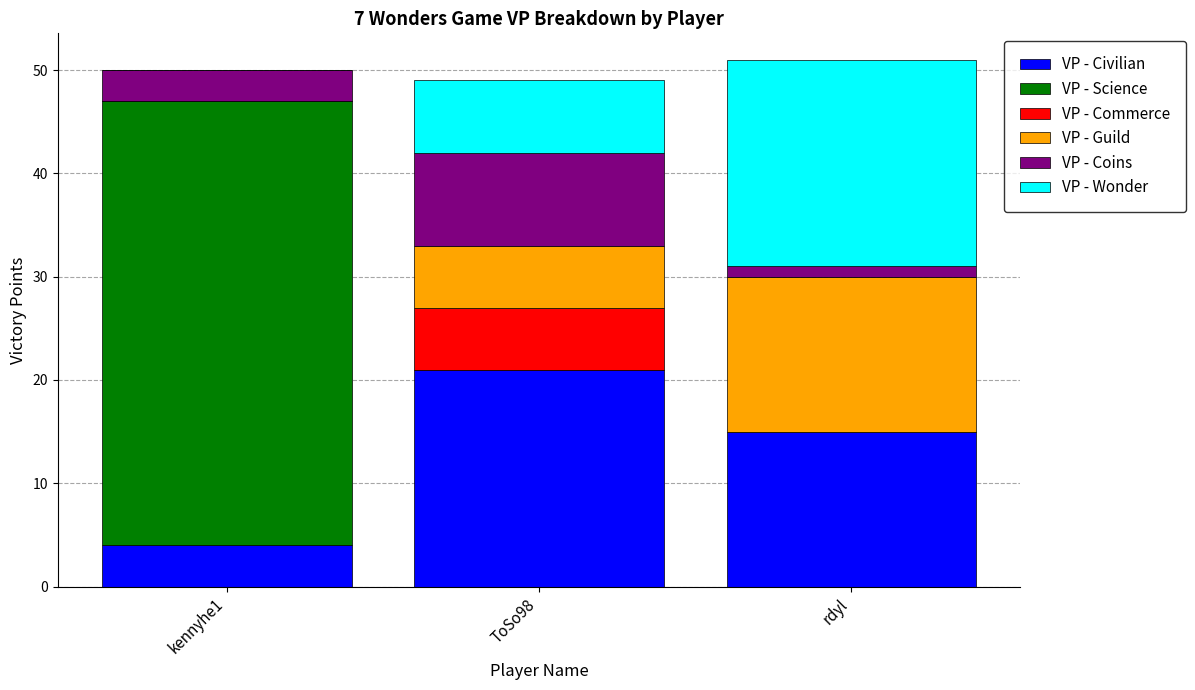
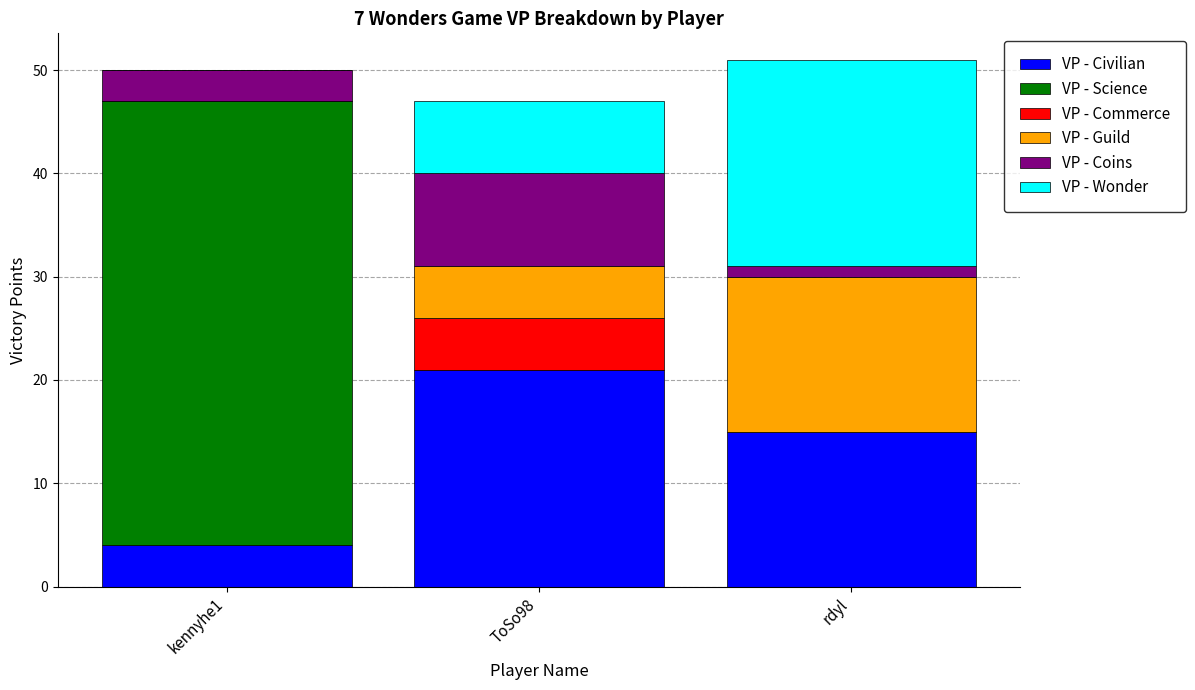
  {
    "VP - Civilian": {
      "kennyhe1": 4,
      "ToSo98": 21,
      "rdyl": 15
    },
    "VP - Science": {
      "kennyhe1": 43,
      "ToSo98": 0,
      "rdyl": 0
    },
    "VP - Commerce": {
      "kennyhe1": 0,
-     "ToSo98": 6,
+     "ToSo98": 5,
      "rdyl": 0
    },
    "VP - Guild": {
      "kennyhe1": 0,
-     "ToSo98": 6,
+     "ToSo98": 5,
      "rdyl": 15
    },
    "VP - Coins": {
      "kennyhe1": 3,
      "ToSo98": 9,
      "rdyl": 1
    },
    "VP - Wonder": {
      "kennyhe1": 0,
      "ToSo98": 7,
      "rdyl": 20
    }
  }
